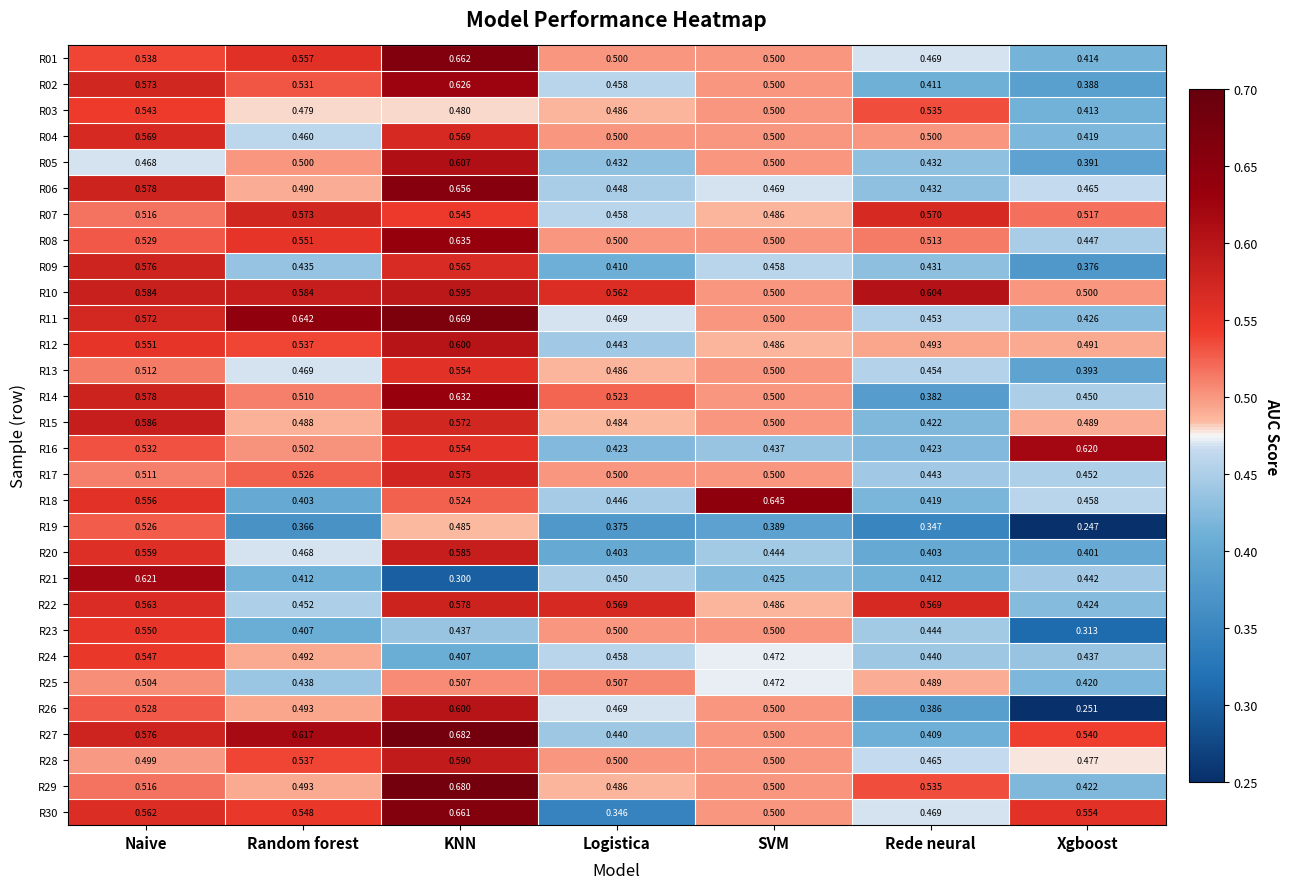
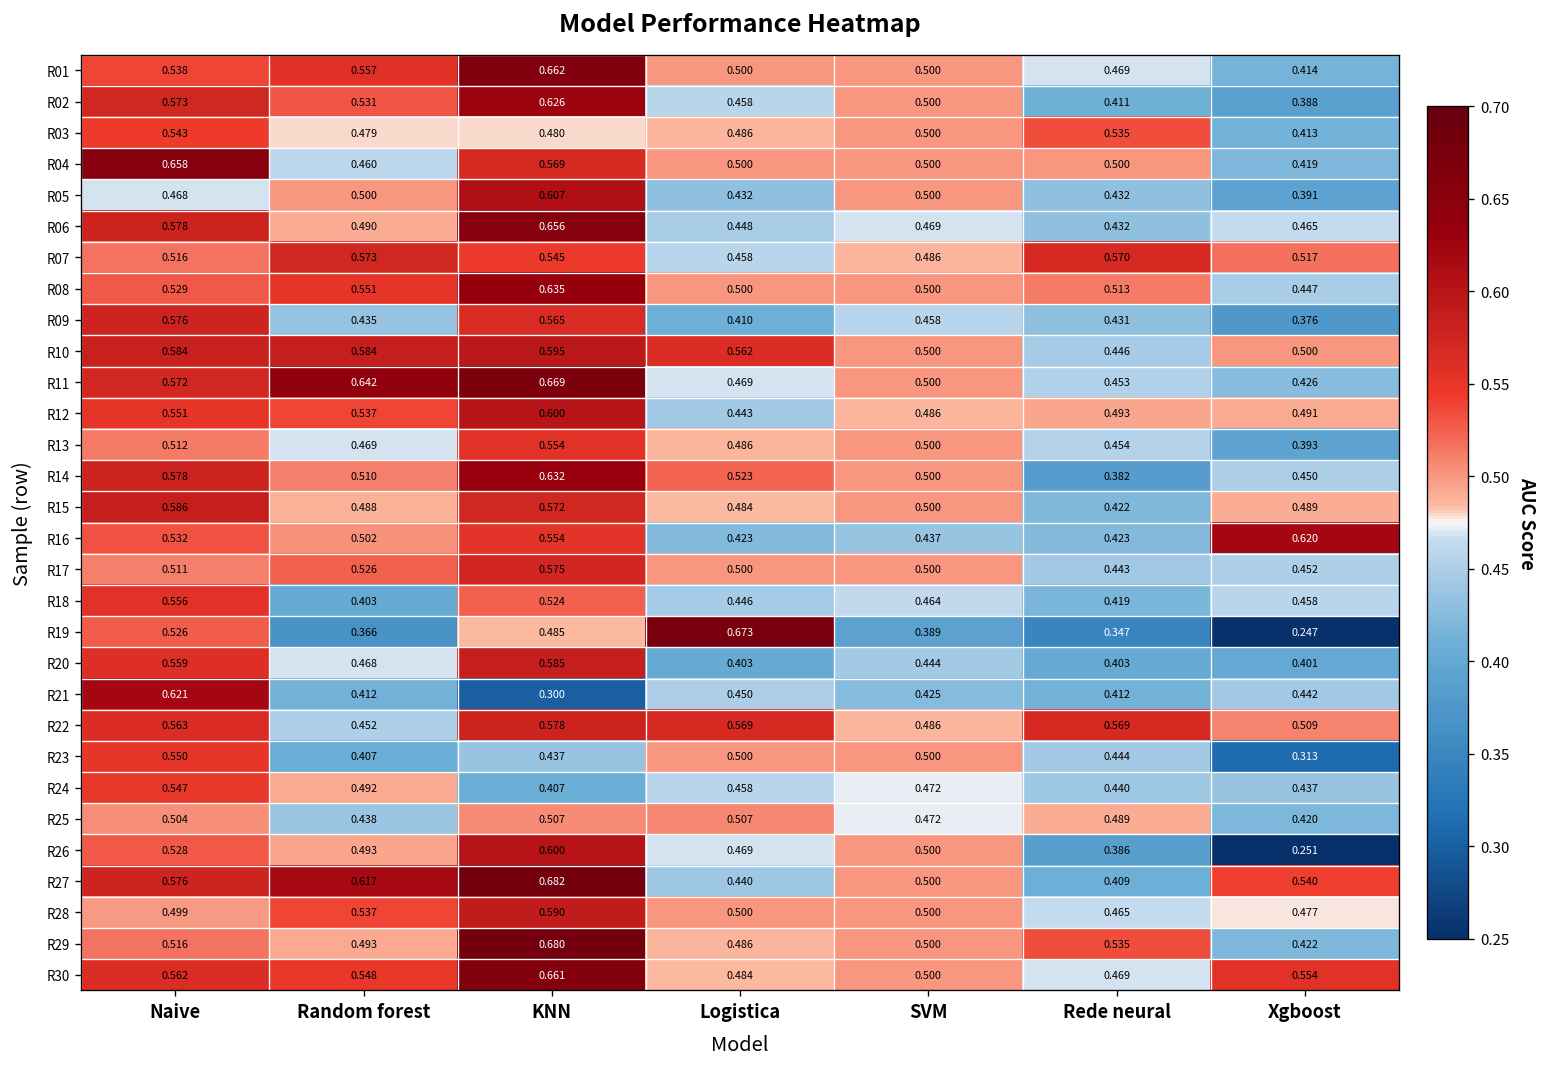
  {
    "R04": {
-     "Naive": 0.569,
+     "Naive": 0.658,
      "Random forest": 0.460,
      "KNN": 0.569,
      "Logistica": 0.500,
      "SVM": 0.500,
      "Rede neural": 0.500,
      "Xgboost": 0.419
    },
    "R10": {
      "Naive": 0.584,
      "Random forest": 0.584,
      "KNN": 0.595,
      "Logistica": 0.562,
      "SVM": 0.500,
-     "Rede neural": 0.604,
+     "Rede neural": 0.446,
      "Xgboost": 0.500
    },
    "R18": {
      "Naive": 0.556,
      "Random forest": 0.403,
      "KNN": 0.524,
      "Logistica": 0.446,
-     "SVM": 0.645,
+     "SVM": 0.464,
      "Rede neural": 0.419,
      "Xgboost": 0.458
    },
    "R19": {
      "Naive": 0.526,
      "Random forest": 0.366,
      "KNN": 0.485,
-     "Logistica": 0.375,
+     "Logistica": 0.673,
      "SVM": 0.389,
      "Rede neural": 0.347,
      "Xgboost": 0.247
    },
    "R22": {
      "Naive": 0.563,
      "Random forest": 0.452,
      "KNN": 0.578,
      "Logistica": 0.569,
      "SVM": 0.486,
      "Rede neural": 0.569,
-     "Xgboost": 0.424
+     "Xgboost": 0.509
    },
    "R30": {
      "Naive": 0.562,
      "Random forest": 0.548,
      "KNN": 0.661,
-     "Logistica": 0.346,
+     "Logistica": 0.484,
      "SVM": 0.500,
      "Rede neural": 0.469,
      "Xgboost": 0.554
    }
  }
